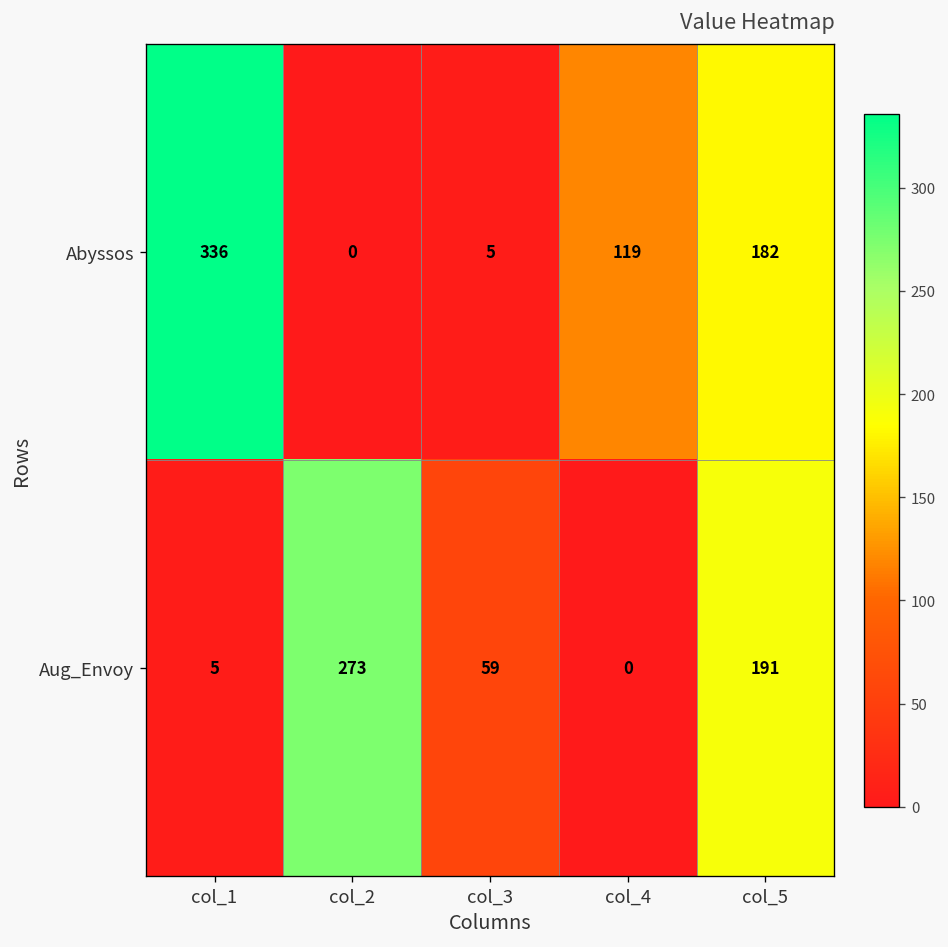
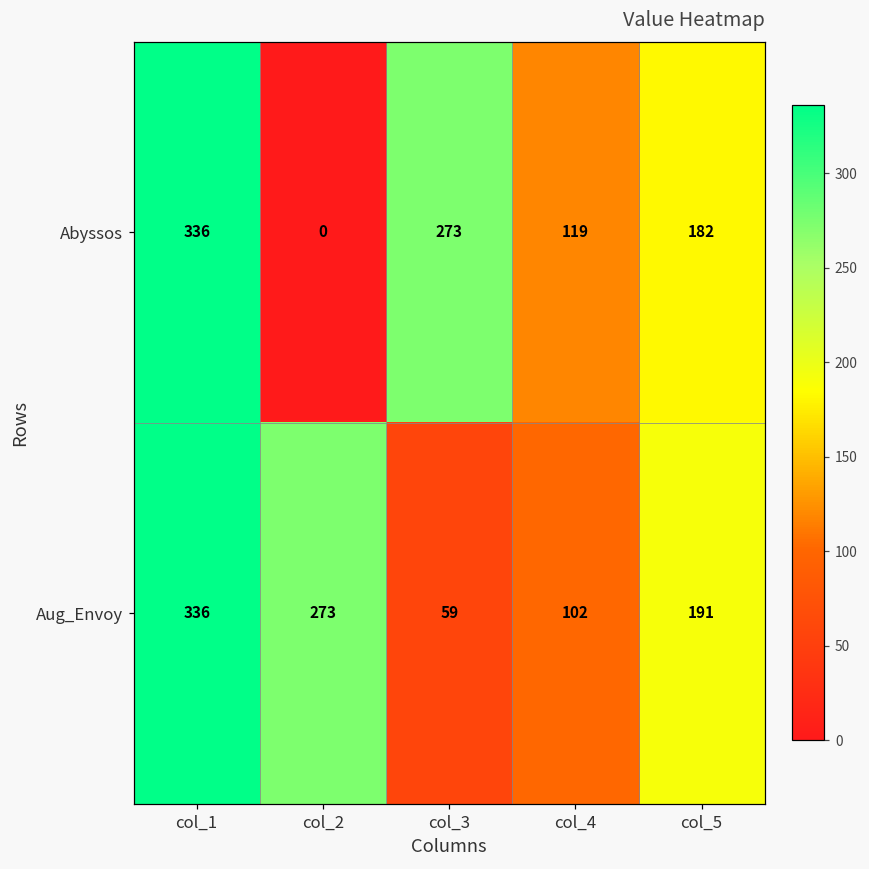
  {
    "Abyssos": {
      "col_1": 336,
      "col_2": 0,
-     "col_3": 5,
+     "col_3": 273,
      "col_4": 119,
      "col_5": 182
    },
    "Aug_Envoy": {
-     "col_1": 5,
+     "col_1": 336,
      "col_2": 273,
      "col_3": 59,
-     "col_4": 0,
+     "col_4": 102,
      "col_5": 191
    }
  }
